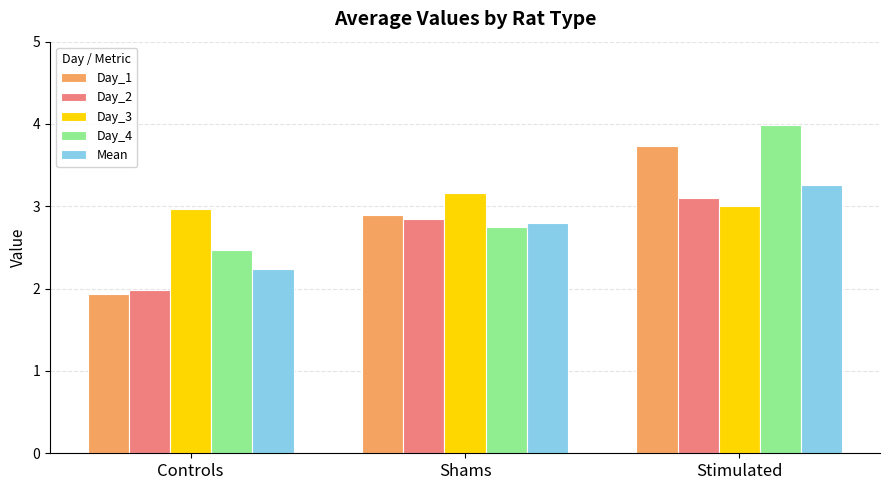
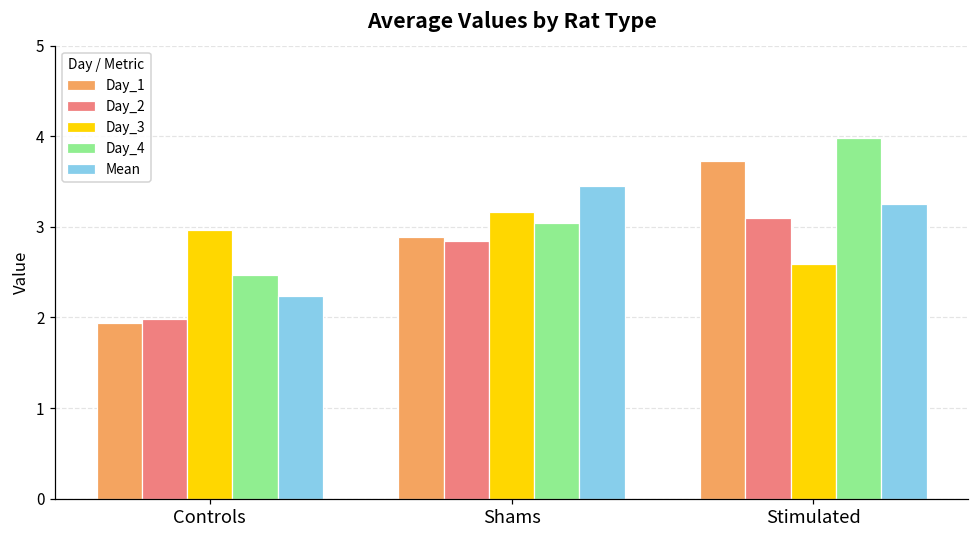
  {
    "Day_3": {
      "Controls": 3.0,
      "Shams": 3.2,
-     "Stimulated": 3.0
+     "Stimulated": 2.6
    },
    "Day_4": {
      "Controls": 2.5,
-     "Shams": 2.7,
+     "Shams": 3.0,
      "Stimulated": 4.0
    },
    "Mean": {
      "Controls": 2.2,
-     "Shams": 2.8,
+     "Shams": 3.4,
      "Stimulated": 3.3
    }
  }
